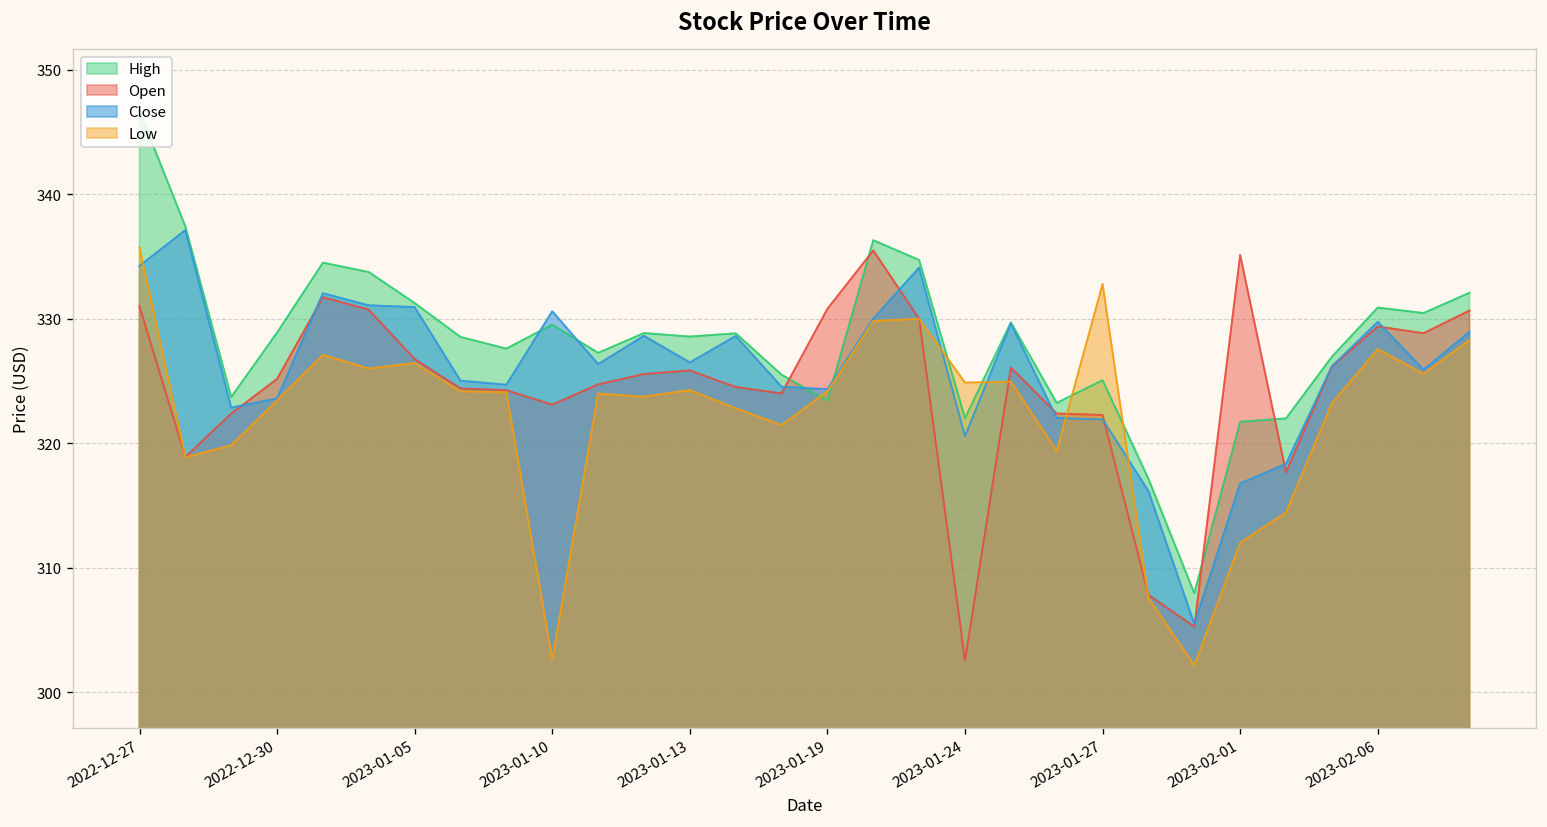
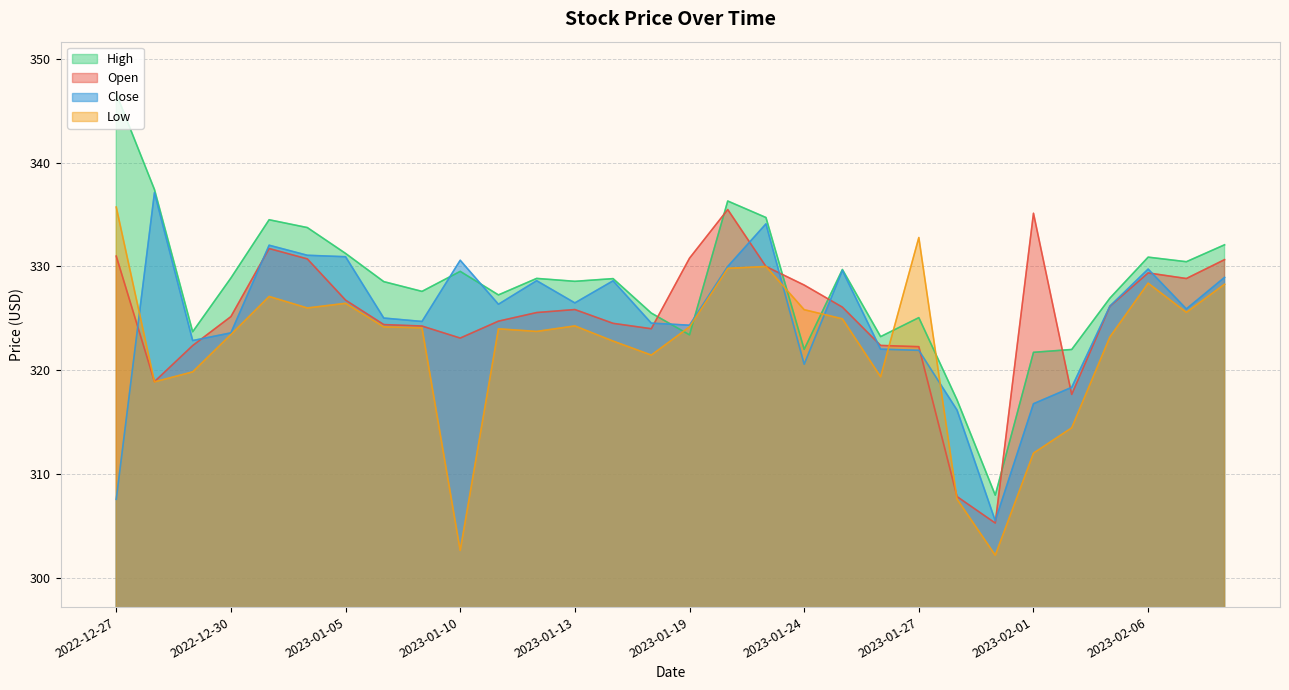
  {
    "High": {
      "2022-12-30": 328.9,
      "2023-01-05": 331.3,
      "2023-01-10": 329.5,
      "2023-01-13": 328.6,
      "2023-01-19": 323.4,
      "2023-01-24": 322.0,
      "2023-01-27": 325.1,
      "2023-02-01": 321.7,
      "2023-02-06": 330.9
    },
    "Open": {
      "2022-12-27": 331.0,
      "2022-12-30": 325.2,
      "2023-01-05": 326.8,
      "2023-01-10": 323.1,
      "2023-01-13": 325.9,
      "2023-01-19": 330.8,
-     "2023-01-24": 302.6,
+     "2023-01-24": 328.2,
      "2023-01-27": 322.3,
      "2023-02-01": 335.1,
      "2023-02-06": 329.4
    },
    "Close": {
-     "2022-12-27": 334.3,
+     "2022-12-27": 307.6,
      "2023-01-05": 330.9,
      "2023-01-10": 330.6,
      "2023-01-13": 326.5,
      "2023-01-24": 320.6,
      "2023-01-27": 321.9,
      "2023-02-01": 316.8,
      "2023-02-06": 329.8
    },
    "Low": {
      "2022-12-27": 335.7,
      "2023-01-05": 326.5,
      "2023-01-10": 302.6,
      "2023-01-13": 324.3,
-     "2023-01-24": 324.9,
+     "2023-01-24": 325.8,
      "2023-01-27": 332.8,
      "2023-02-01": 312.0,
-     "2023-02-06": 327.6
+     "2023-02-06": 328.4
    }
  }
